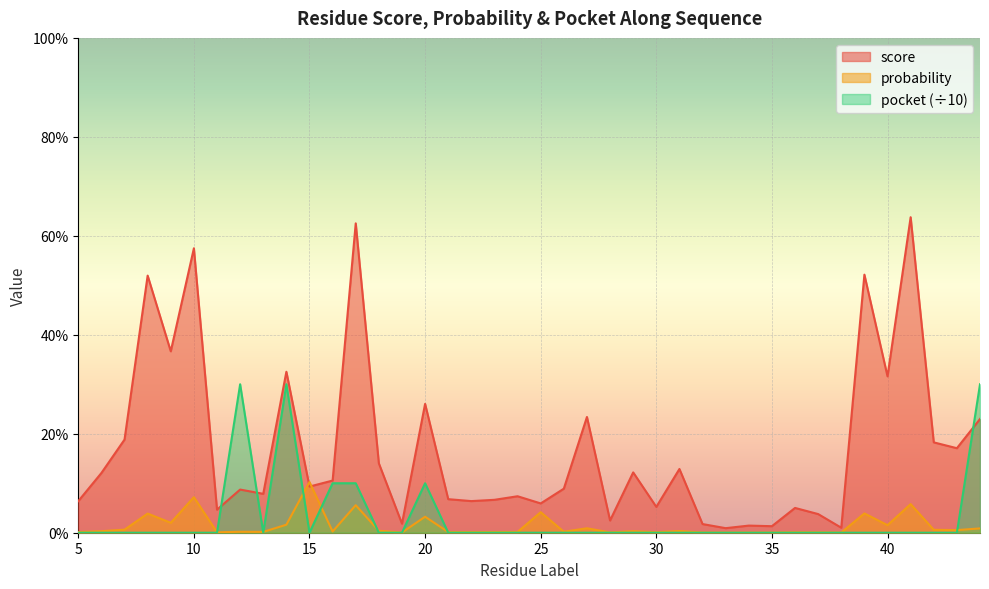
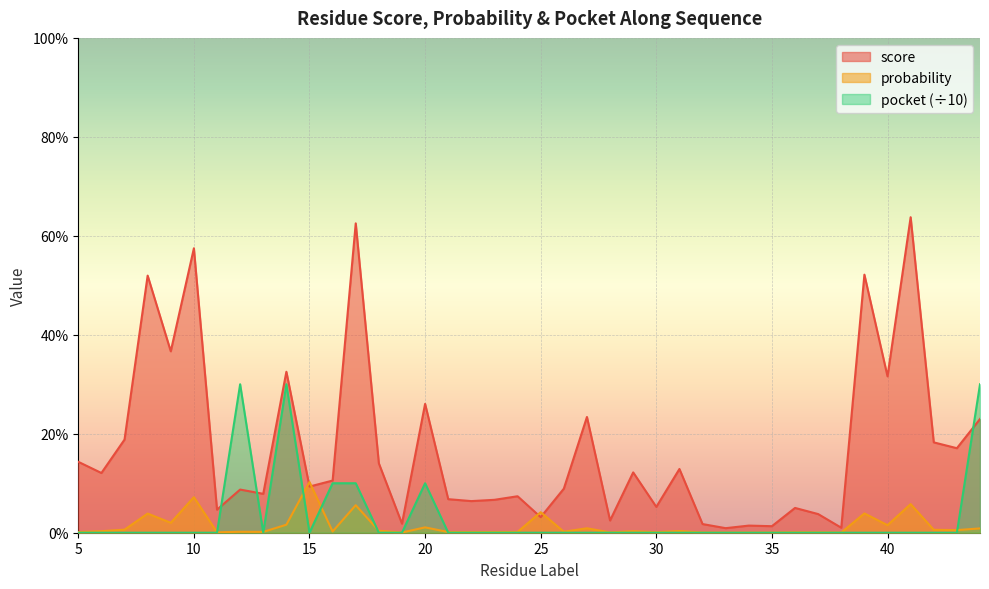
  {
    "score": {
-     "5": "6%",
+     "5": "14%",
      "10": "57%",
      "15": "9%",
      "20": "26%",
-     "25": "6%",
+     "25": "3%",
      "30": "5%",
      "35": "1%",
      "40": "32%"
    },
    "probability": {
      "10": "7%",
      "15": "10%",
-     "20": "3%",
+     "20": "1%",
      "25": "4%",
      "40": "2%"
    },
    "pocket (÷10)": {
      "10": "0%",
      "15": "0%",
      "20": "10%",
      "25": "0%",
      "40": "0%"
    }
  }
